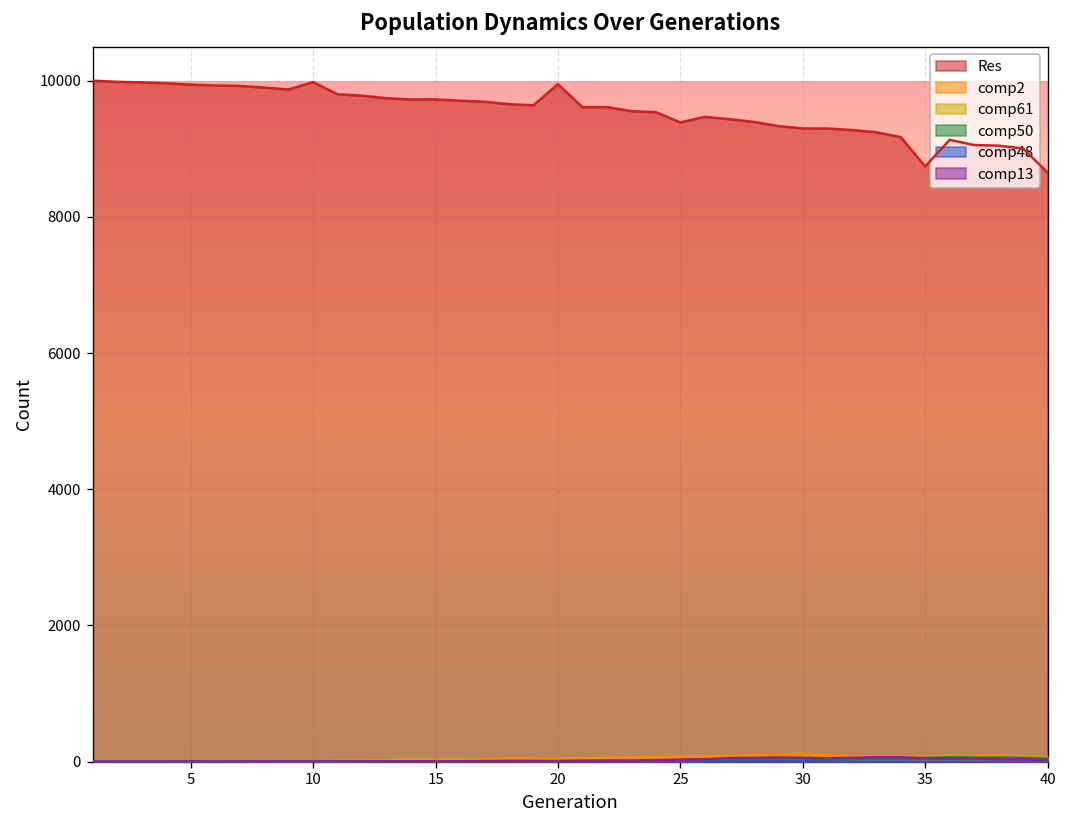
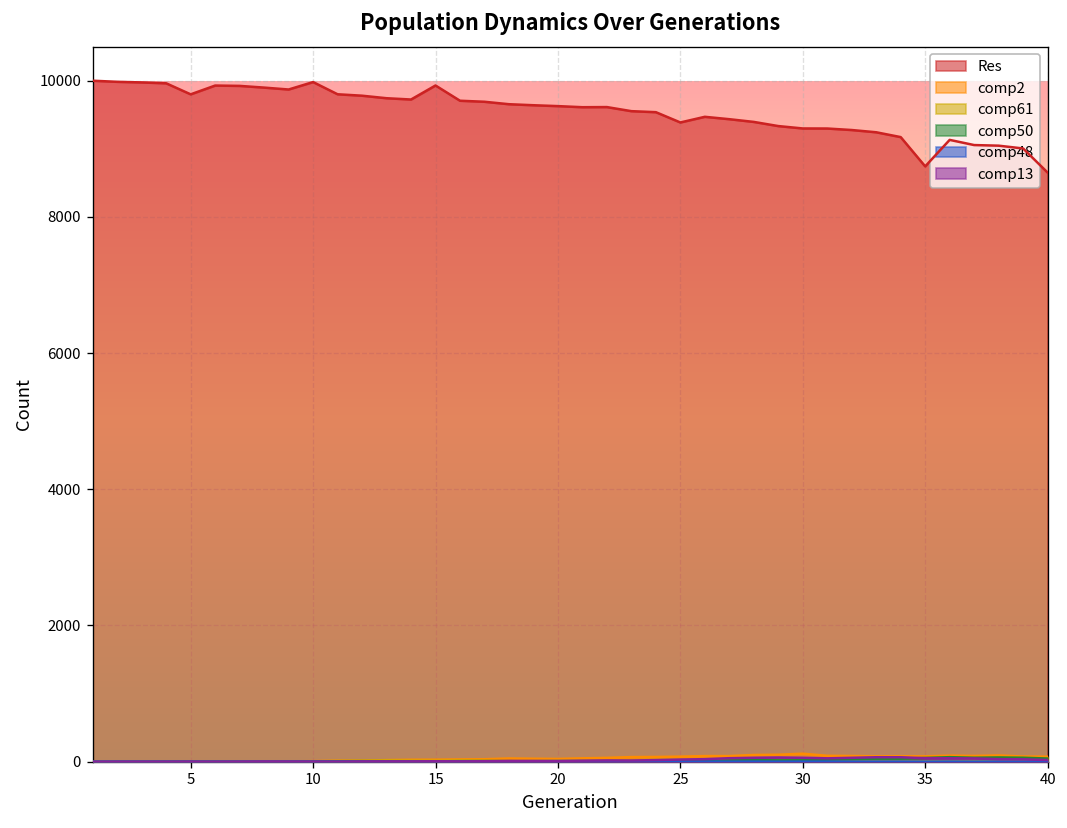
  {
    "Res": {
-     "5": 9900,
+     "5": 9800,
      "10": 10000,
-     "15": 9700,
-     "20": 9900,
+     "15": 9900,
+     "20": 9600,
      "25": 9400,
      "30": 9300,
      "35": 8700,
      "40": 8700
    }
  }
